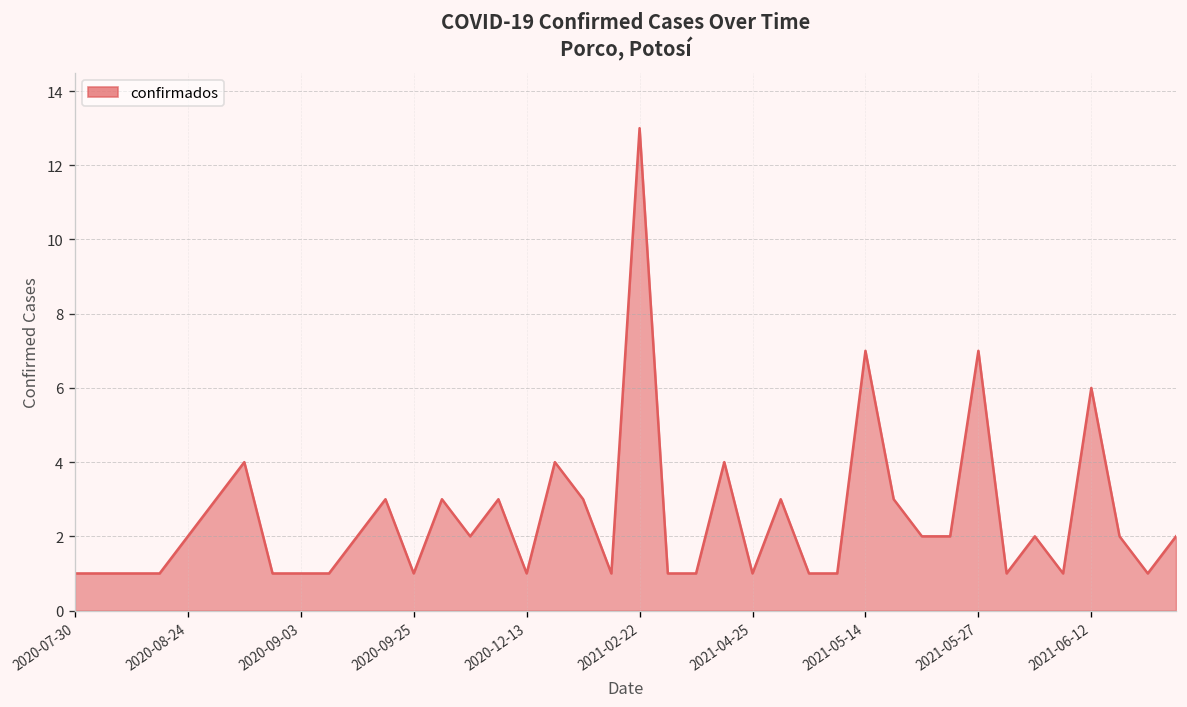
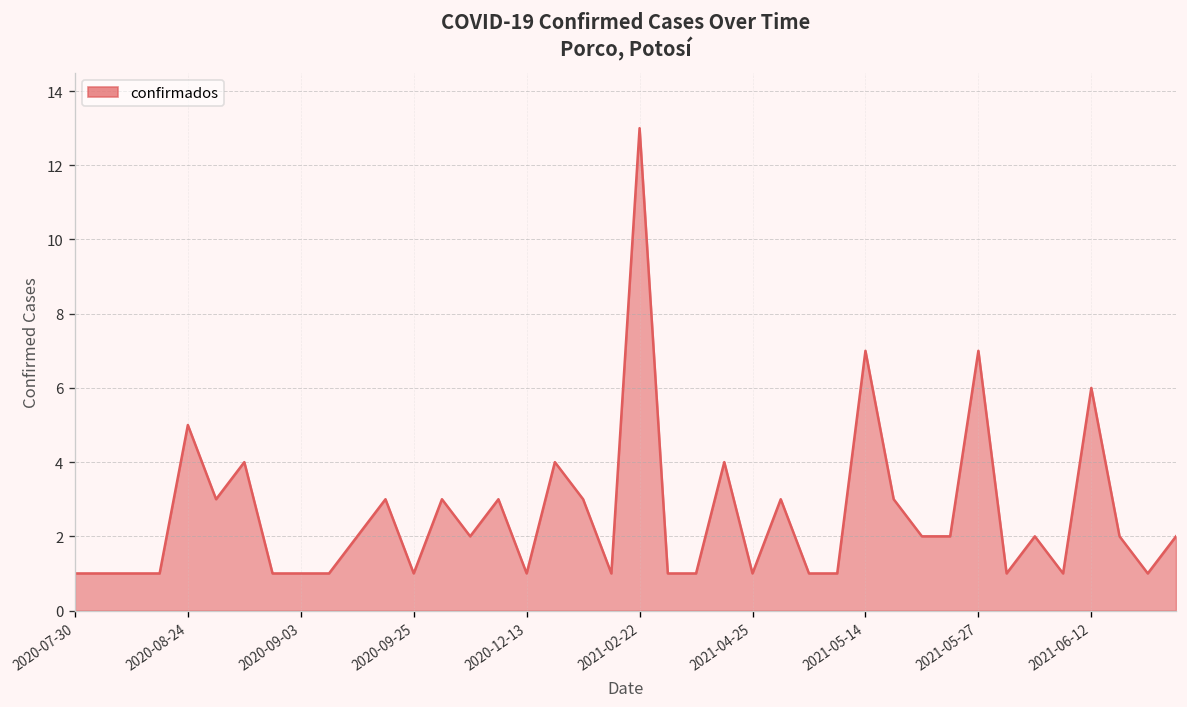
  {
    "2020-07-30": 1,
-   "2020-08-24": 2,
+   "2020-08-24": 5,
    "2020-09-03": 1,
    "2020-09-25": 1,
    "2020-12-13": 1,
    "2021-02-22": 13,
    "2021-04-25": 1,
    "2021-05-14": 7,
    "2021-05-27": 7,
    "2021-06-12": 6
  }
